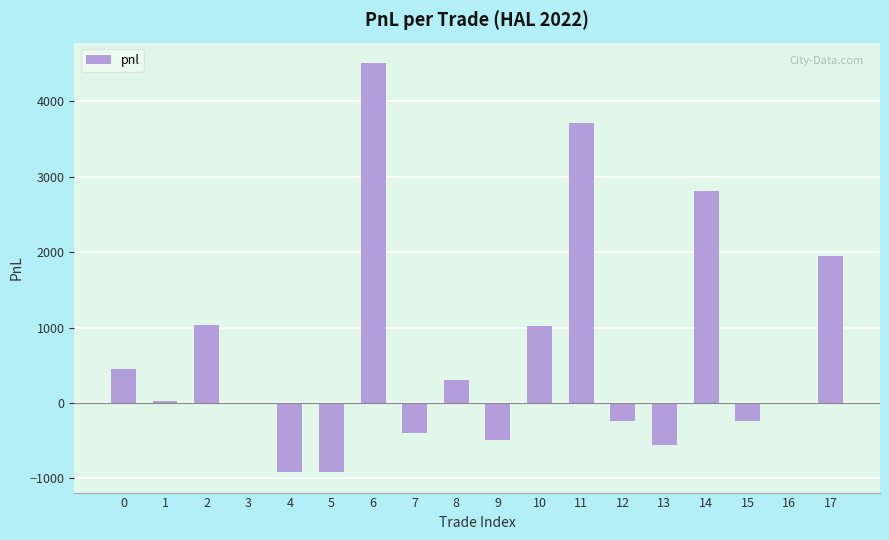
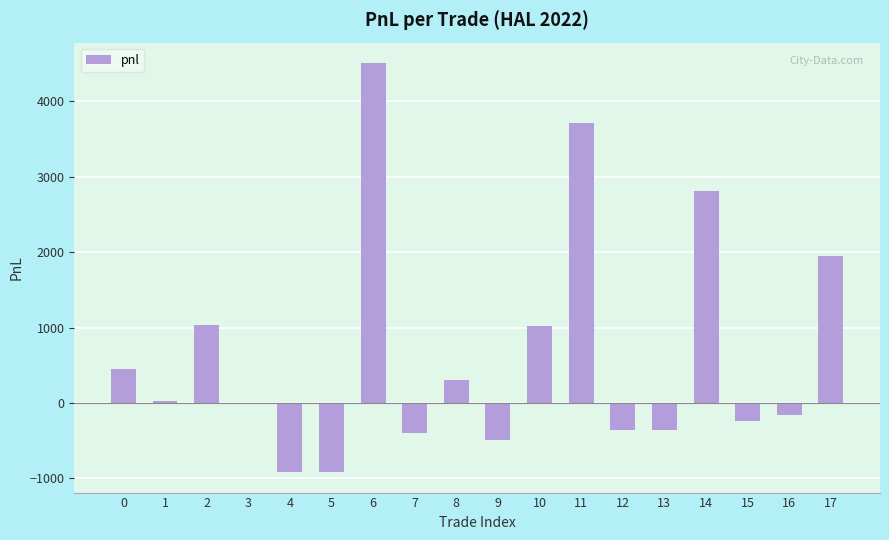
  {
    "0": 500,
    "2": 1000,
    "4": -900,
    "5": -900,
    "6": 4500,
    "7": -400,
    "8": 300,
    "9": -500,
    "10": 1000,
    "11": 3700,
-   "12": -200,
-   "13": -600,
+   "12": -400,
+   "13": -400,
    "14": 2800,
    "15": -200,
-   "16": 0,
+   "16": -200,
    "17": 2000
  }
